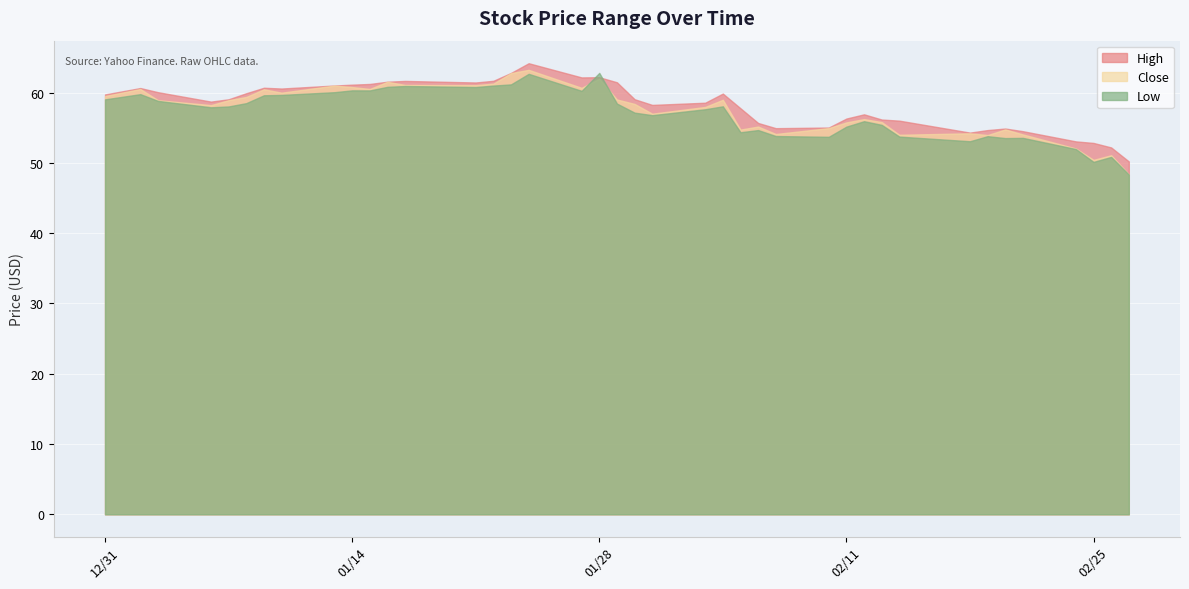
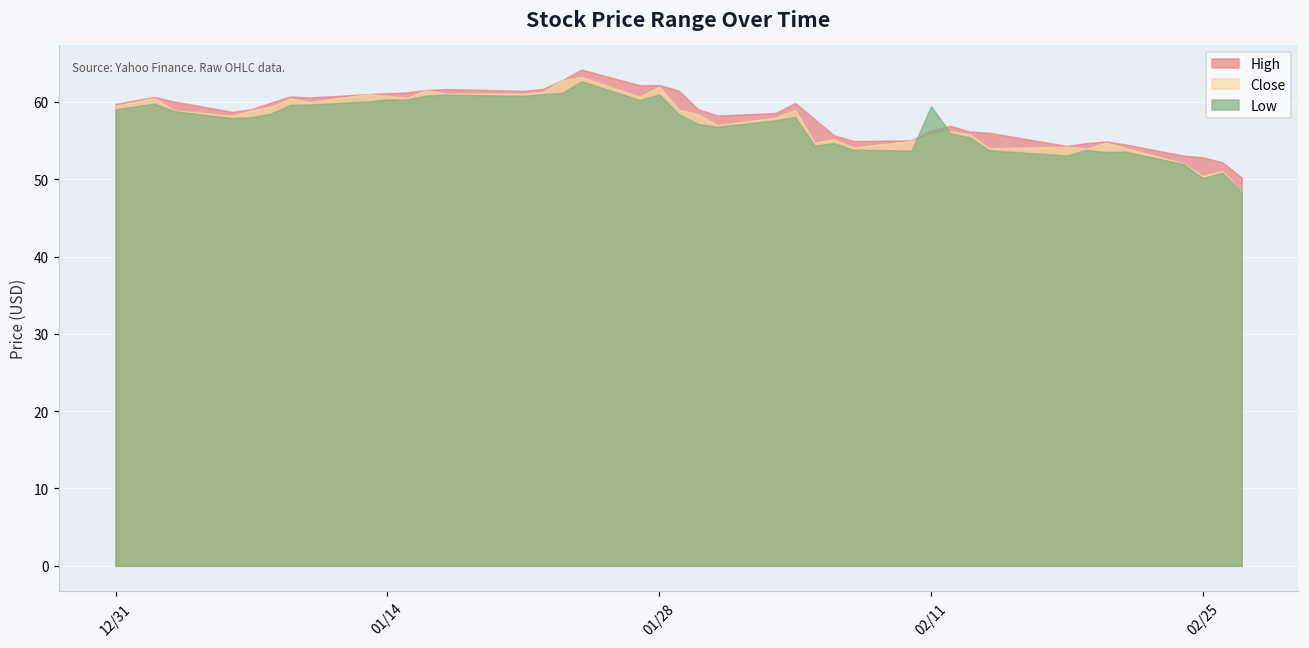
  {
    "High": {
      "02/11": 56,
      "02/25": 53
    },
    "Close": {
      "02/11": 56
    },
    "Low": {
      "12/31": 59,
      "01/14": 60,
-     "01/28": 63,
-     "02/11": 55
+     "01/28": 61,
+     "02/11": 59
    }
  }
